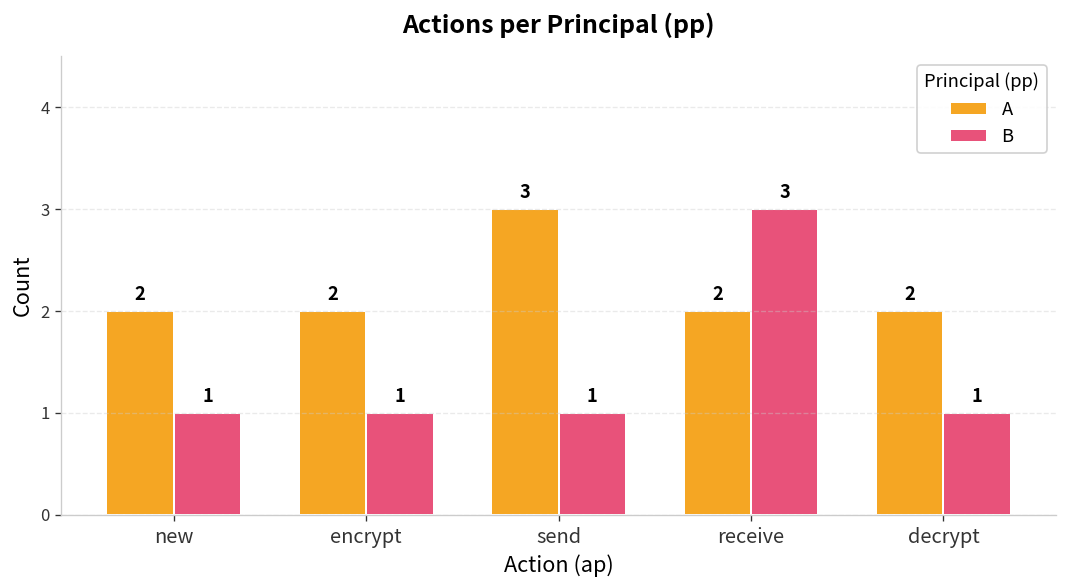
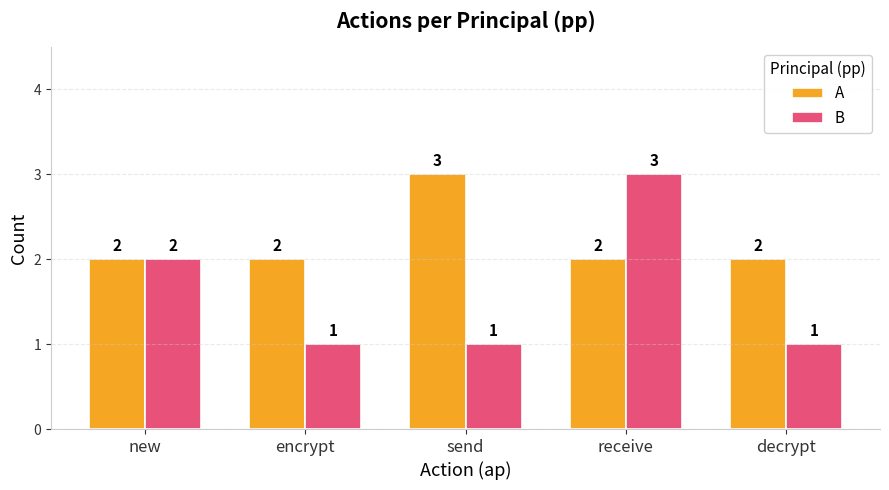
  {
    "A": {
      "new": 2,
      "encrypt": 2,
      "send": 3,
      "receive": 2,
      "decrypt": 2
    },
    "B": {
-     "new": 1,
+     "new": 2,
      "encrypt": 1,
      "send": 1,
      "receive": 3,
      "decrypt": 1
    }
  }
